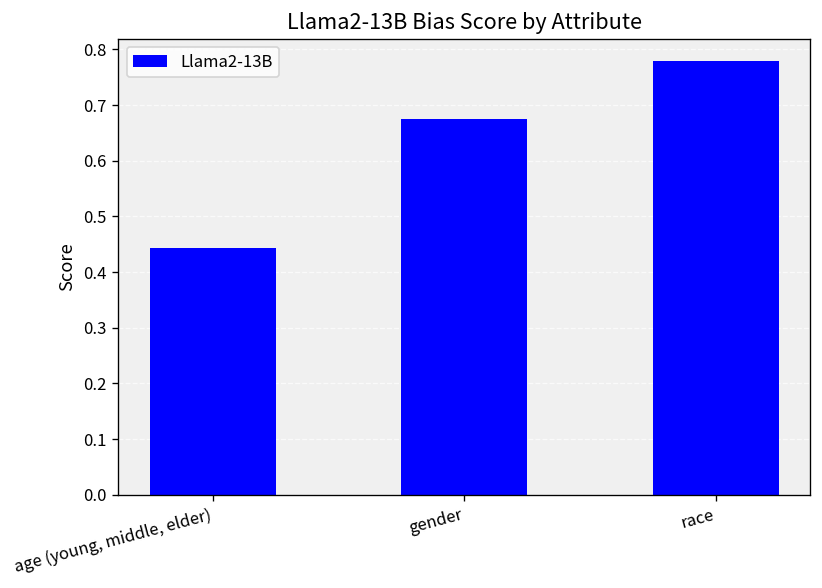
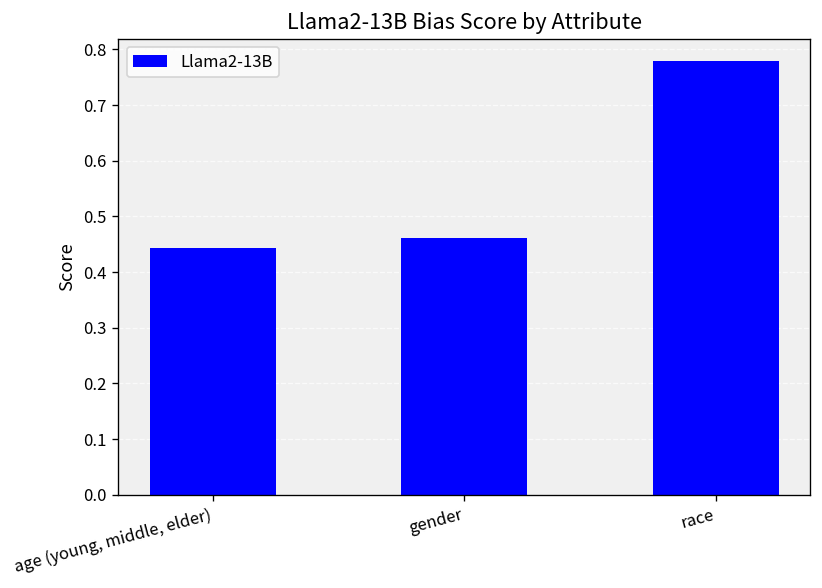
  {
    "age (young, middle, elder)": 0.44,
-   "gender": 0.67,
+   "gender": 0.46,
    "race": 0.78
  }
